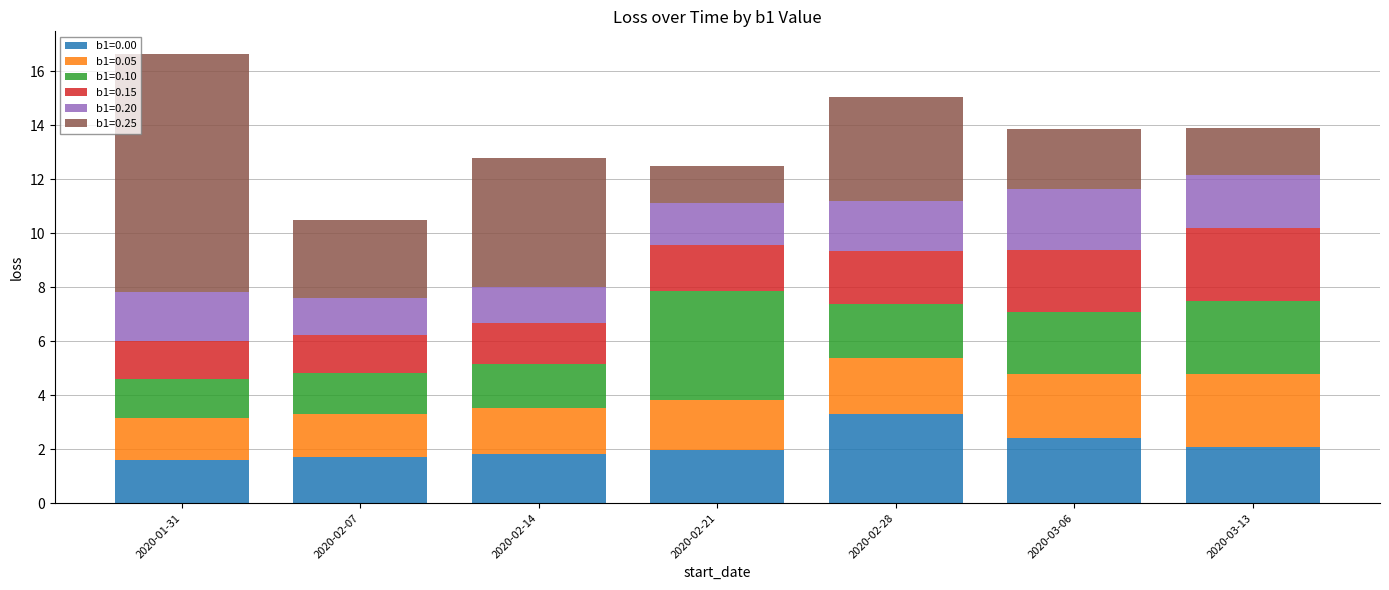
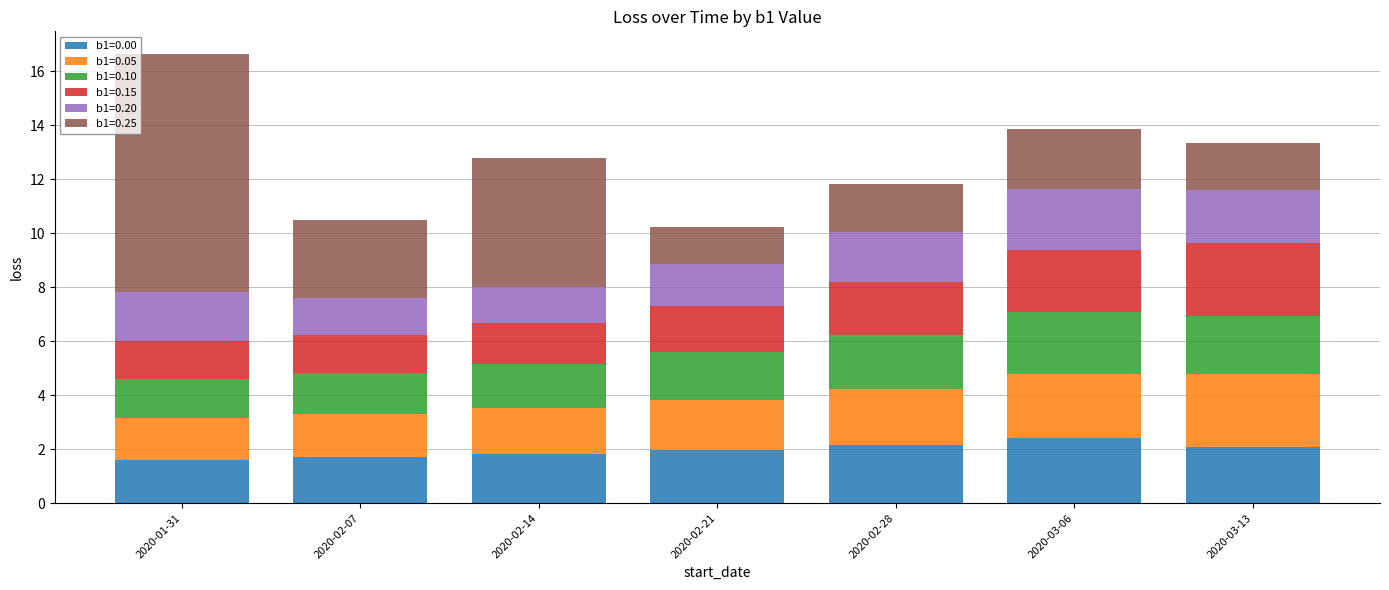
  {
    "b1=0.00": {
      "2020-01-31": 1.6,
      "2020-02-07": 1.7,
      "2020-02-14": 1.8,
      "2020-02-21": 2.0,
-     "2020-02-28": 3.3,
+     "2020-02-28": 2.2,
      "2020-03-06": 2.4,
      "2020-03-13": 2.1
    },
    "b1=0.05": {
      "2020-01-31": 1.5,
      "2020-02-07": 1.6,
      "2020-02-14": 1.7,
      "2020-02-21": 1.9,
      "2020-02-28": 2.1,
      "2020-03-06": 2.3,
      "2020-03-13": 2.7
    },
    "b1=0.10": {
      "2020-01-31": 1.5,
      "2020-02-07": 1.5,
      "2020-02-14": 1.6,
-     "2020-02-21": 4.1,
+     "2020-02-21": 1.8,
      "2020-02-28": 2.0,
      "2020-03-06": 2.3,
-     "2020-03-13": 2.7
+     "2020-03-13": 2.2
    },
    "b1=0.15": {
      "2020-01-31": 1.4,
      "2020-02-07": 1.4,
      "2020-02-14": 1.5,
      "2020-02-21": 1.7,
      "2020-02-28": 2.0,
      "2020-03-06": 2.3,
      "2020-03-13": 2.7
    },
    "b1=0.20": {
      "2020-01-31": 1.8,
      "2020-02-07": 1.4,
      "2020-02-14": 1.3,
      "2020-02-21": 1.6,
      "2020-02-28": 1.9,
      "2020-03-06": 2.3,
      "2020-03-13": 2.0
    },
    "b1=0.25": {
      "2020-01-31": 8.8,
      "2020-02-07": 2.9,
      "2020-02-14": 4.8,
      "2020-02-21": 1.4,
-     "2020-02-28": 3.8,
+     "2020-02-28": 1.8,
      "2020-03-06": 2.2,
      "2020-03-13": 1.7
    }
  }
